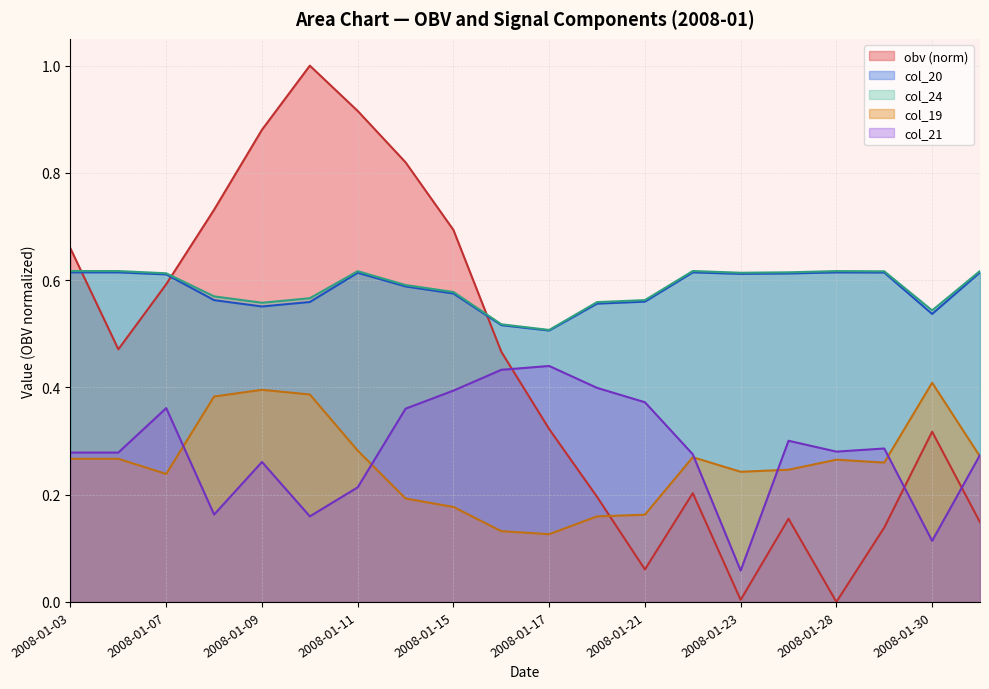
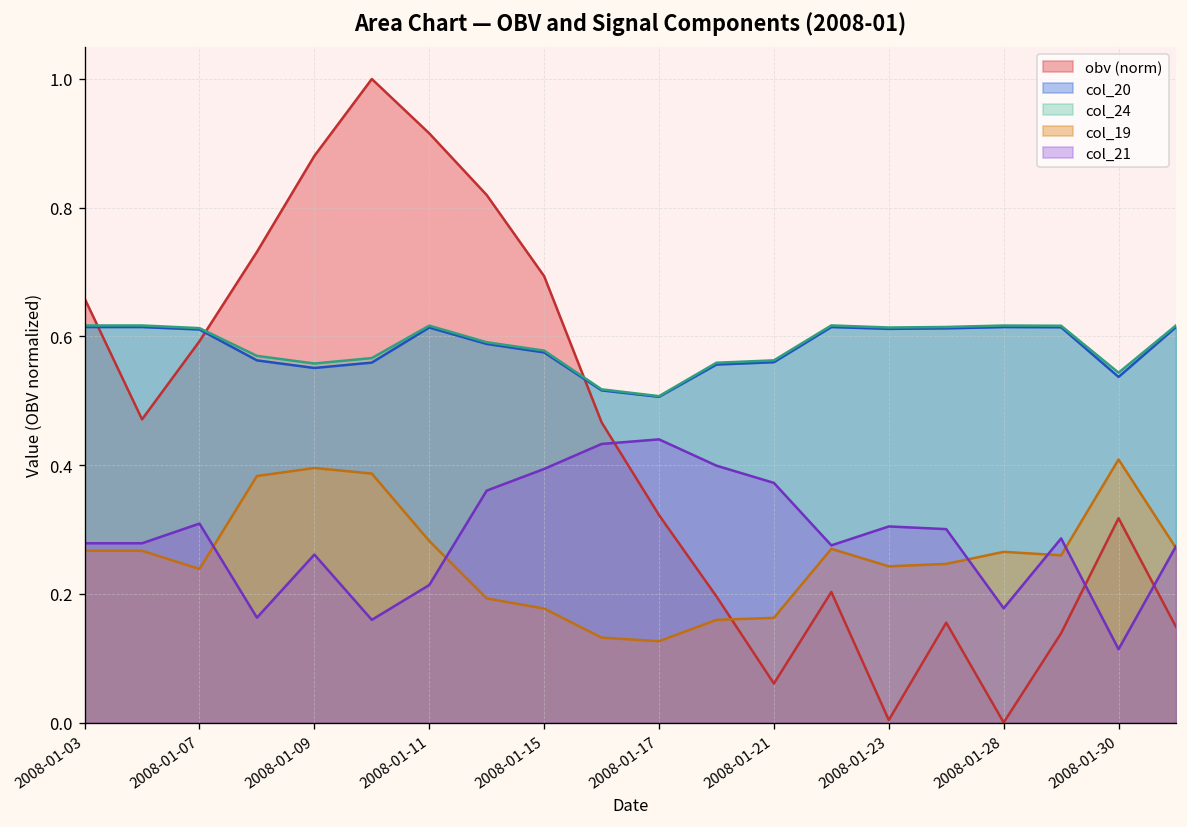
  {
    "col_20": {
      "2008-01-09": 0.55,
      "2008-01-30": 0.54
    },
    "col_24": {
      "2008-01-09": 0.56,
      "2008-01-30": 0.54
    },
    "col_21": {
      "2008-01-03": 0.28,
-     "2008-01-07": 0.36,
+     "2008-01-07": 0.31,
      "2008-01-09": 0.26,
      "2008-01-11": 0.21,
      "2008-01-15": 0.39,
      "2008-01-17": 0.44,
      "2008-01-21": 0.37,
-     "2008-01-23": 0.06,
-     "2008-01-28": 0.28,
+     "2008-01-23": 0.30,
+     "2008-01-28": 0.18,
      "2008-01-30": 0.11
    }
  }
